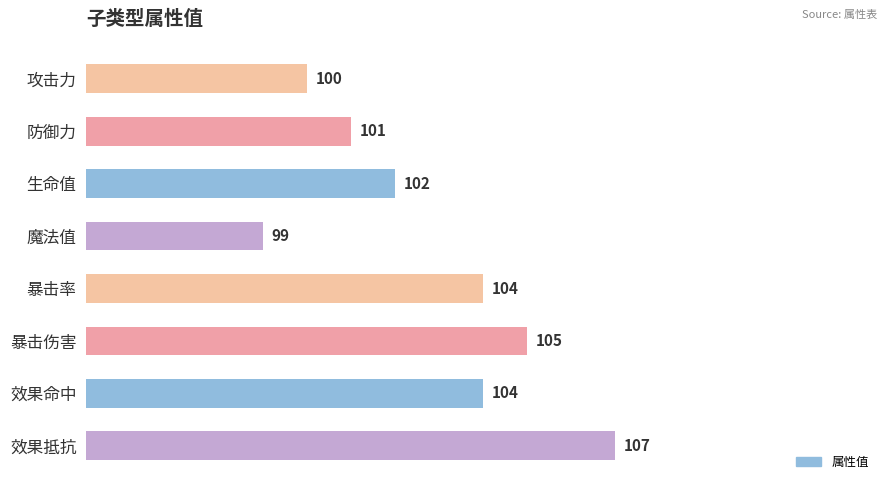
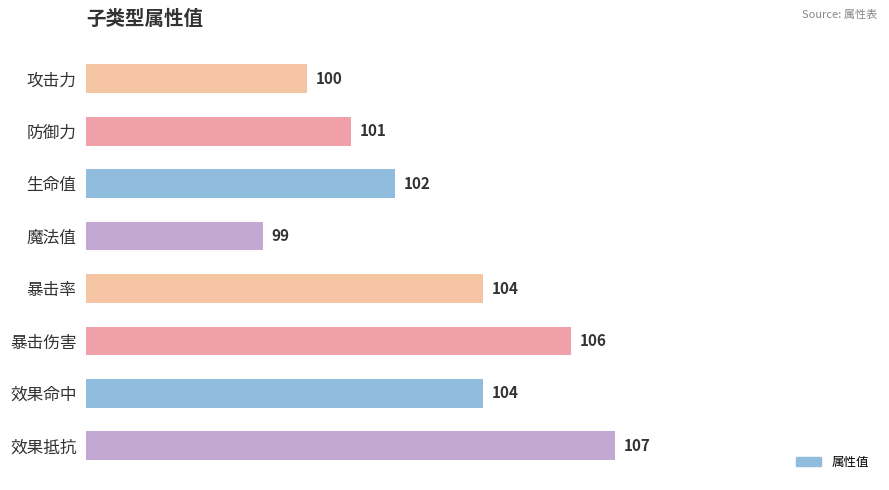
  {
    "攻击力": 100,
    "防御力": 101,
    "生命值": 102,
    "魔法值": 99,
    "暴击率": 104,
-   "暴击伤害": 105,
+   "暴击伤害": 106,
    "效果命中": 104,
    "效果抵抗": 107
  }
